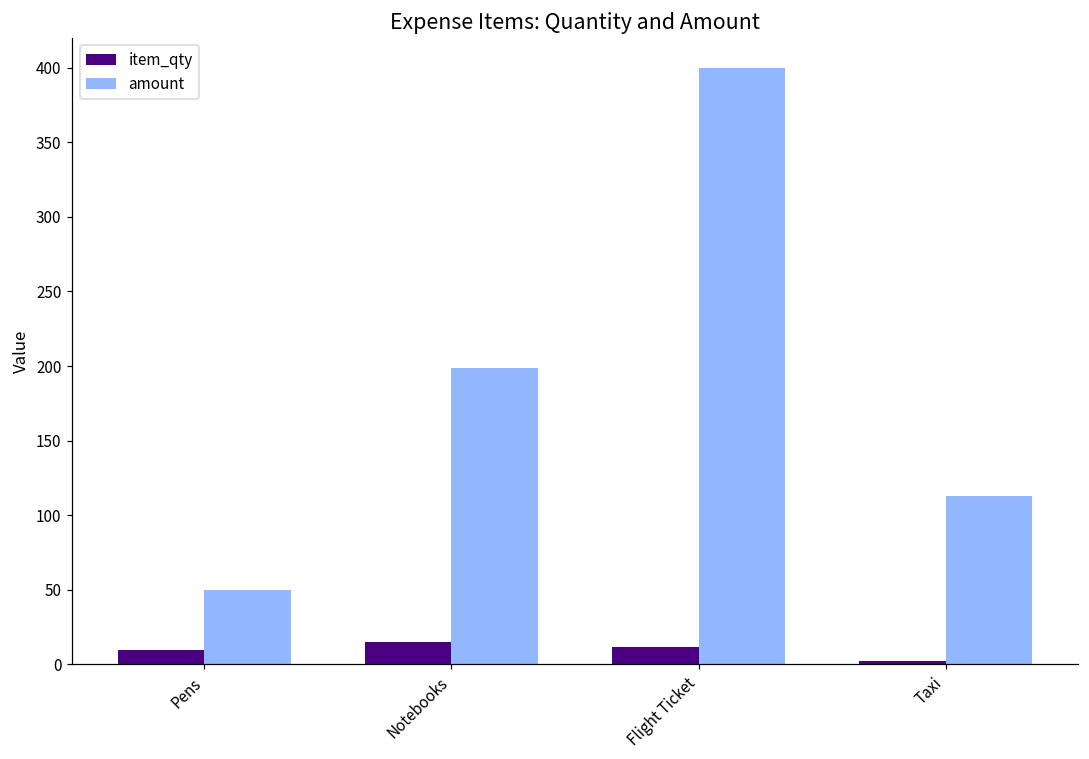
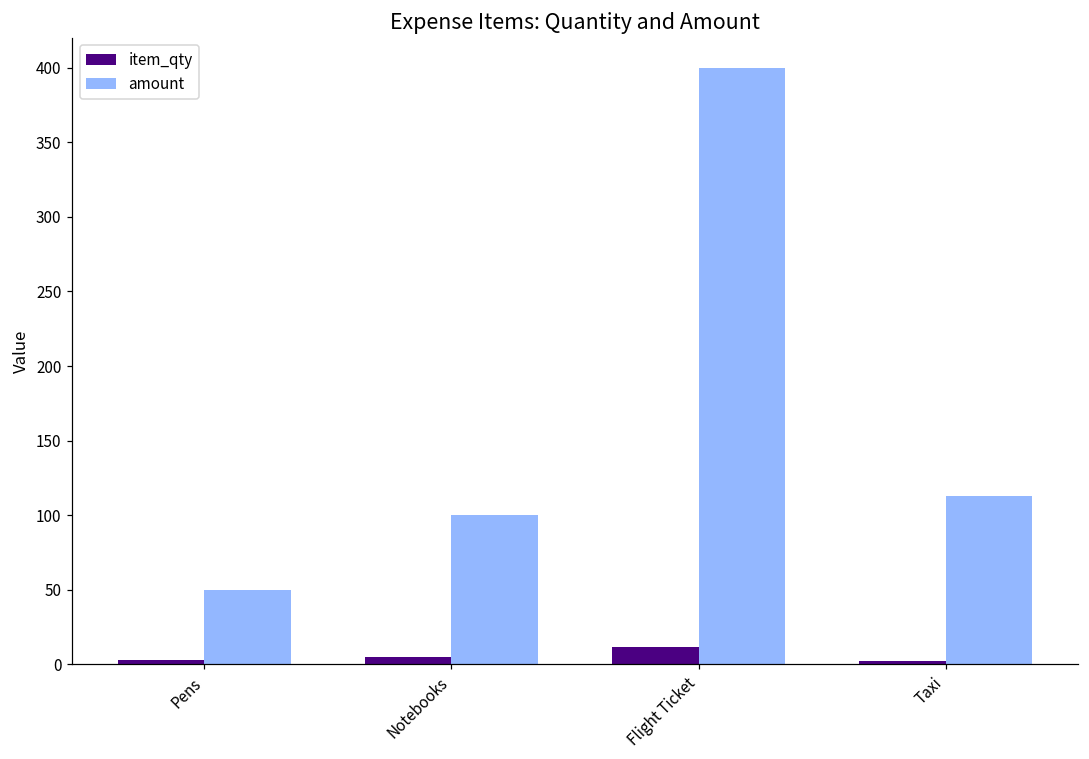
  {
    "item_qty": {
-     "Pens": 10,
-     "Notebooks": 15,
+     "Pens": 3,
+     "Notebooks": 5,
      "Flight Ticket": 12,
      "Taxi": 2
    },
    "amount": {
      "Pens": 50,
-     "Notebooks": 199,
+     "Notebooks": 100,
      "Flight Ticket": 400,
      "Taxi": 113
    }
  }
